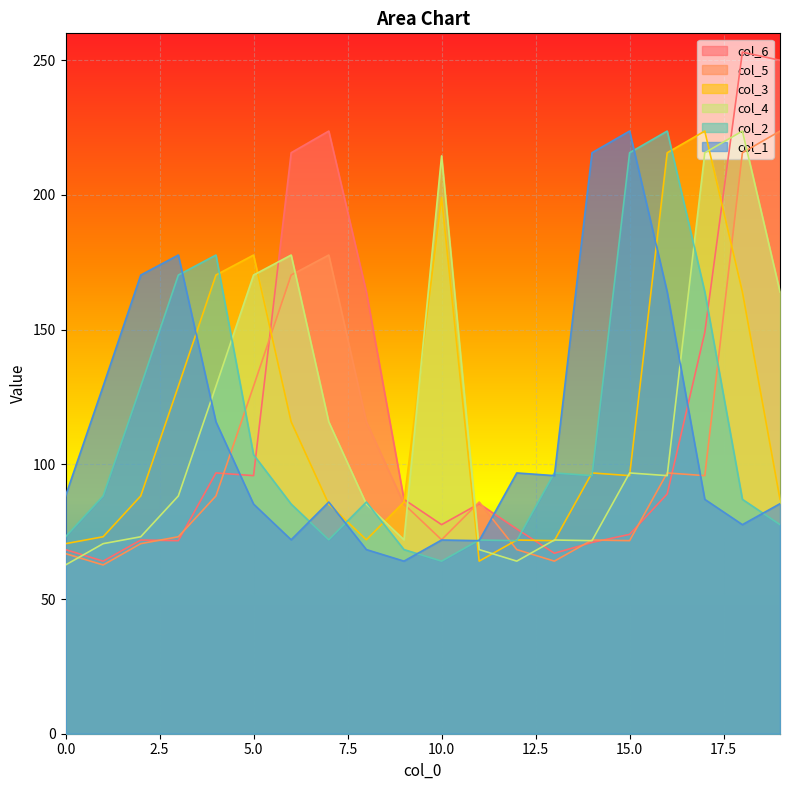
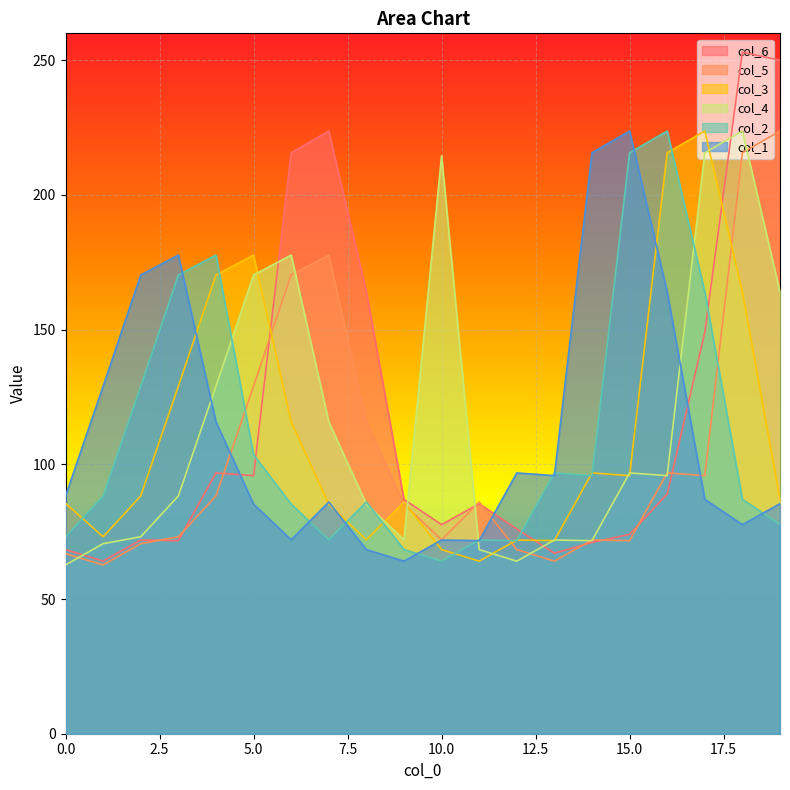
  {
    "col_3": {
-     "0.0": 71,
+     "0.0": 86,
      "5.0": 178,
-     "10.0": 199,
+     "10.0": 68,
      "15.0": 96
    },
    "col_4": {
      "0.0": 63,
      "5.0": 170,
      "10.0": 215,
      "15.0": 97
    },
    "col_2": {
      "0.0": 73,
      "5.0": 104,
      "10.0": 64,
      "15.0": 216
    },
    "col_1": {
      "0.0": 88,
      "5.0": 85,
      "15.0": 224
    }
  }
